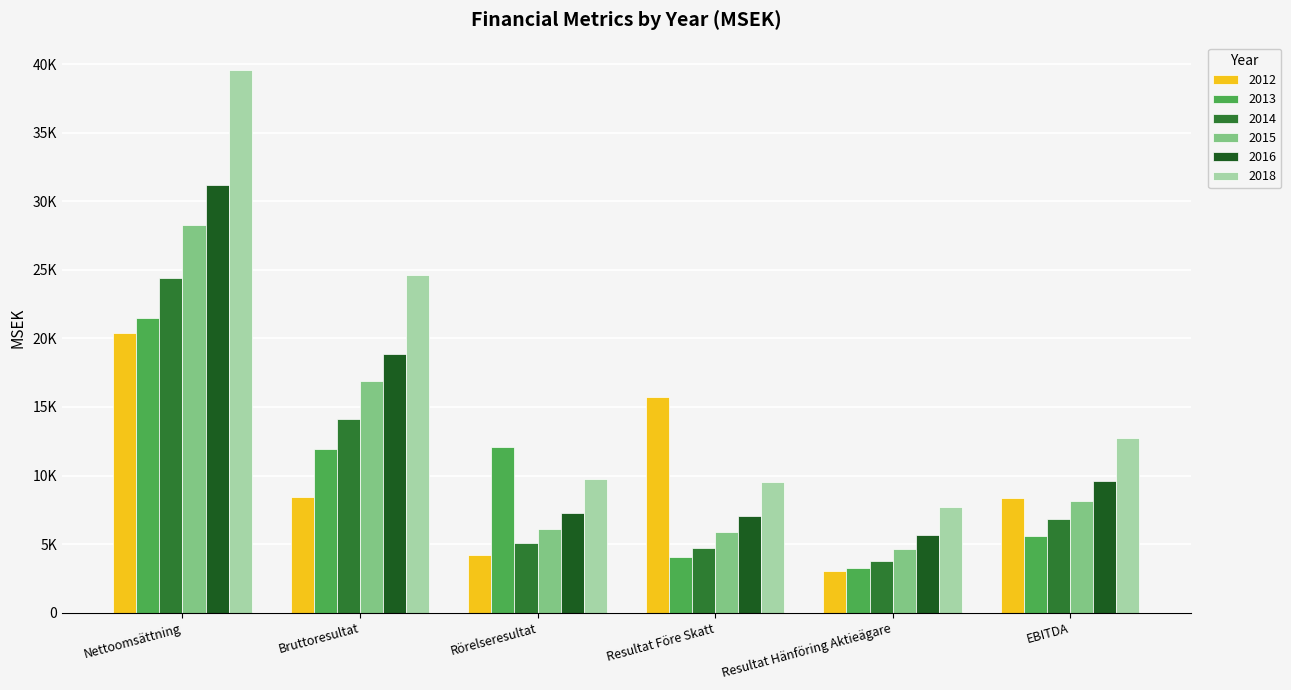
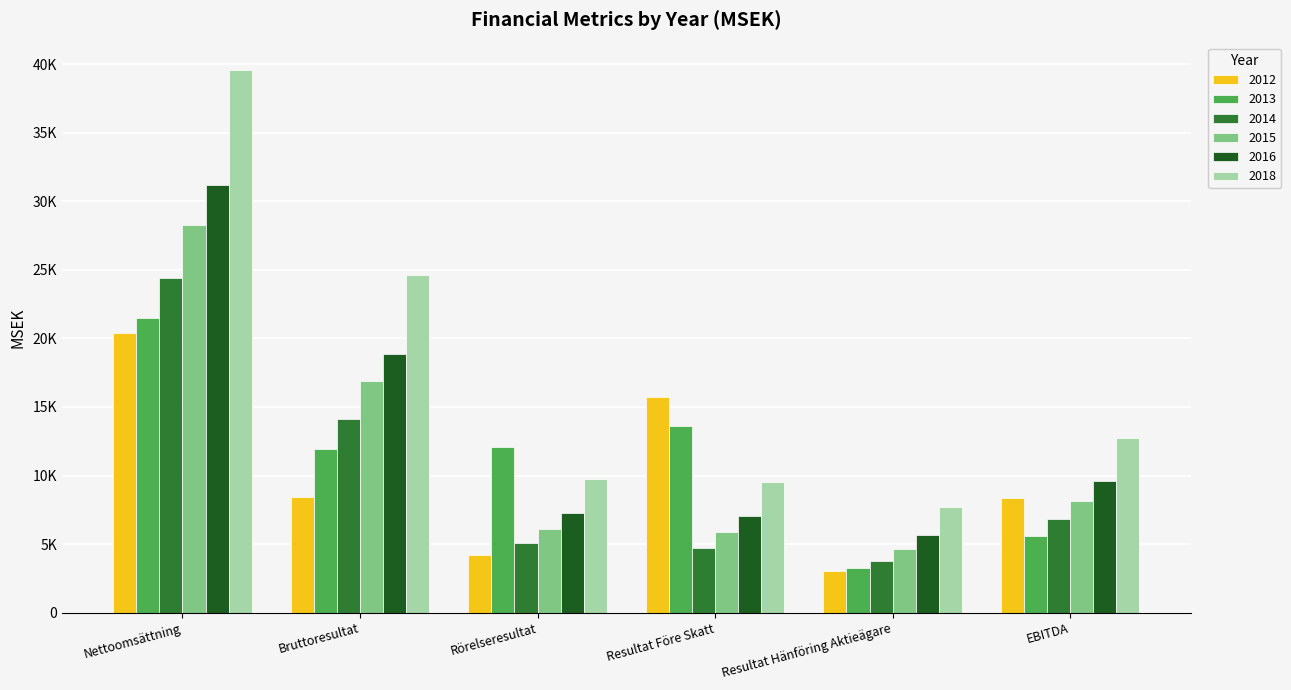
  {
    "2012": {
      "Nettoomsättning": 20400,
      "Bruttoresultat": 8500,
      "Rörelseresultat": 4200,
      "Resultat Före Skatt": 15700,
      "Resultat Hänföring Aktieägare": 3000,
      "EBITDA": 8400
    },
    "2013": {
      "Nettoomsättning": 21500,
      "Bruttoresultat": 11900,
      "Rörelseresultat": 12100,
-     "Resultat Före Skatt": 4100,
+     "Resultat Före Skatt": 13600,
      "Resultat Hänföring Aktieägare": 3300,
      "EBITDA": 5600
    }
  }
